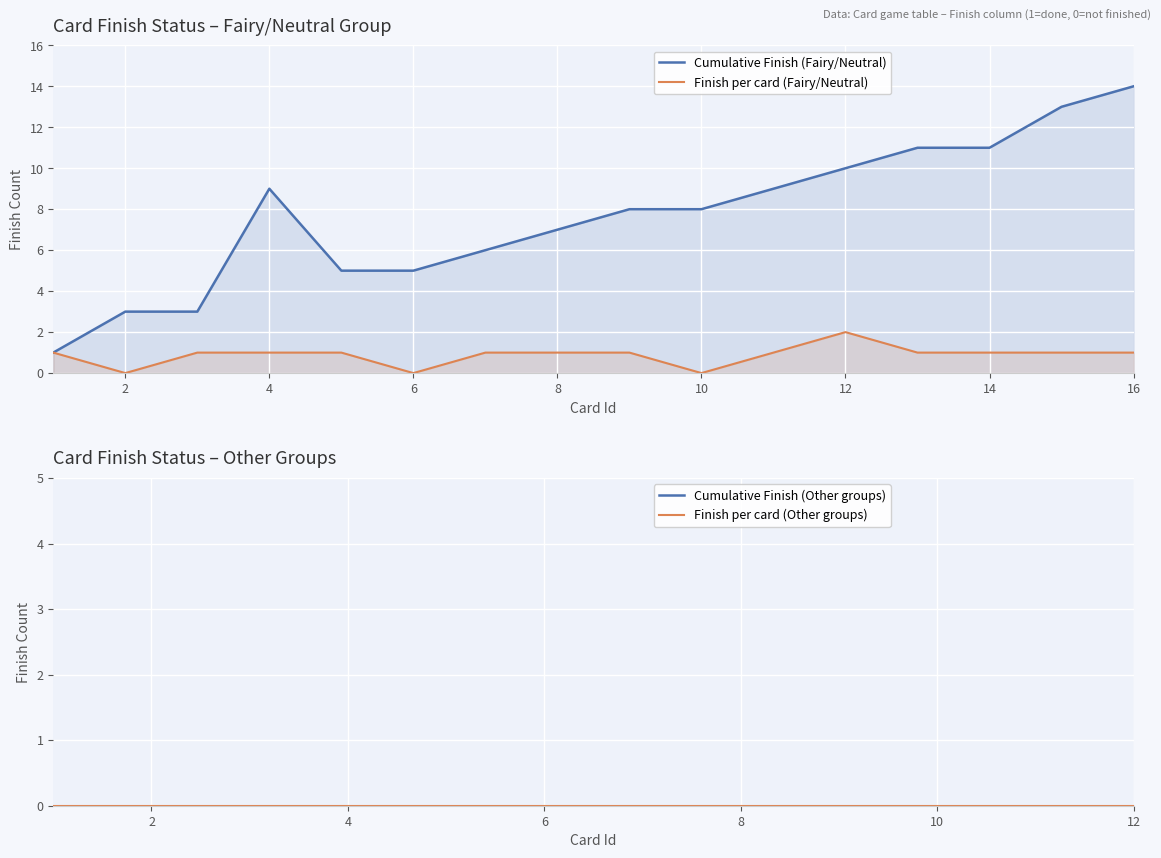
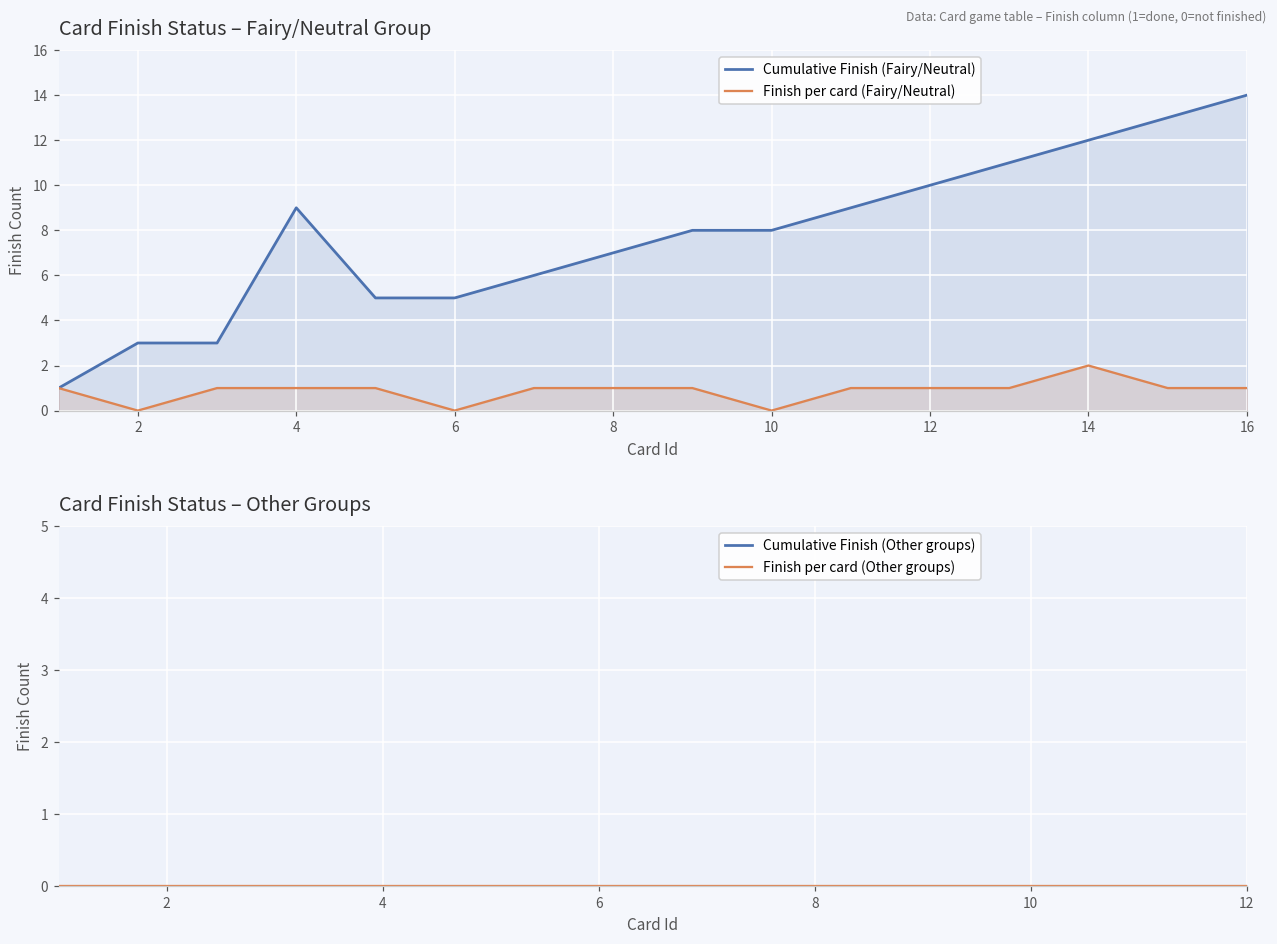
  {
    "Card Finish Status – Fairy/Neutral Group": {
      "Cumulative Finish (Fairy/Neutral)": {
        "2": 3,
        "4": 9,
        "6": 5,
        "8": 7,
        "10": 8,
        "12": 10,
-       "14": 11,
+       "14": 12,
        "16": 14
      },
      "Finish per card (Fairy/Neutral)": {
        "2": 0,
        "4": 1,
        "6": 0,
        "8": 1,
        "10": 0,
-       "12": 2,
-       "14": 1,
+       "12": 1,
+       "14": 2,
        "16": 1
      }
    },
    "Card Finish Status – Other Groups": {
      "2": 0.0,
      "4": 0.0,
      "6": 0.0,
      "8": 0.0,
      "10": 0.0,
      "12": 0.0
    }
  }
